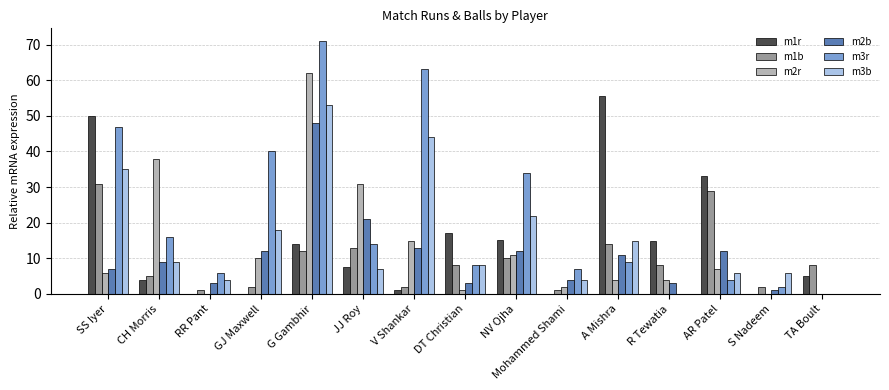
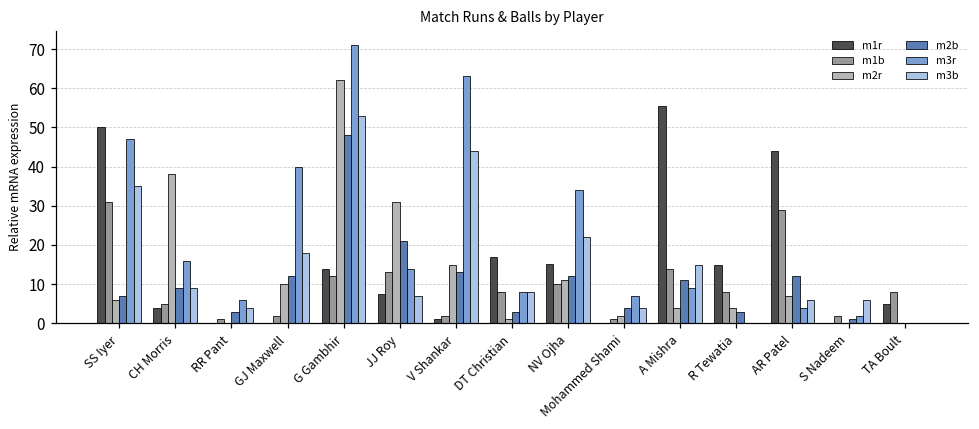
  {
    "m1r": {
      "SS Iyer": 50,
      "CH Morris": 4,
      "RR Pant": 0,
      "GJ Maxwell": 0,
      "G Gambhir": 14,
      "JJ Roy": 8,
      "V Shankar": 1,
      "DT Christian": 17,
      "NV Ojha": 15,
      "Mohammed Shami": 0,
      "A Mishra": 56,
      "R Tewatia": 15,
-     "AR Patel": 33,
+     "AR Patel": 44,
      "S Nadeem": 0,
      "TA Boult": 5
    }
  }
